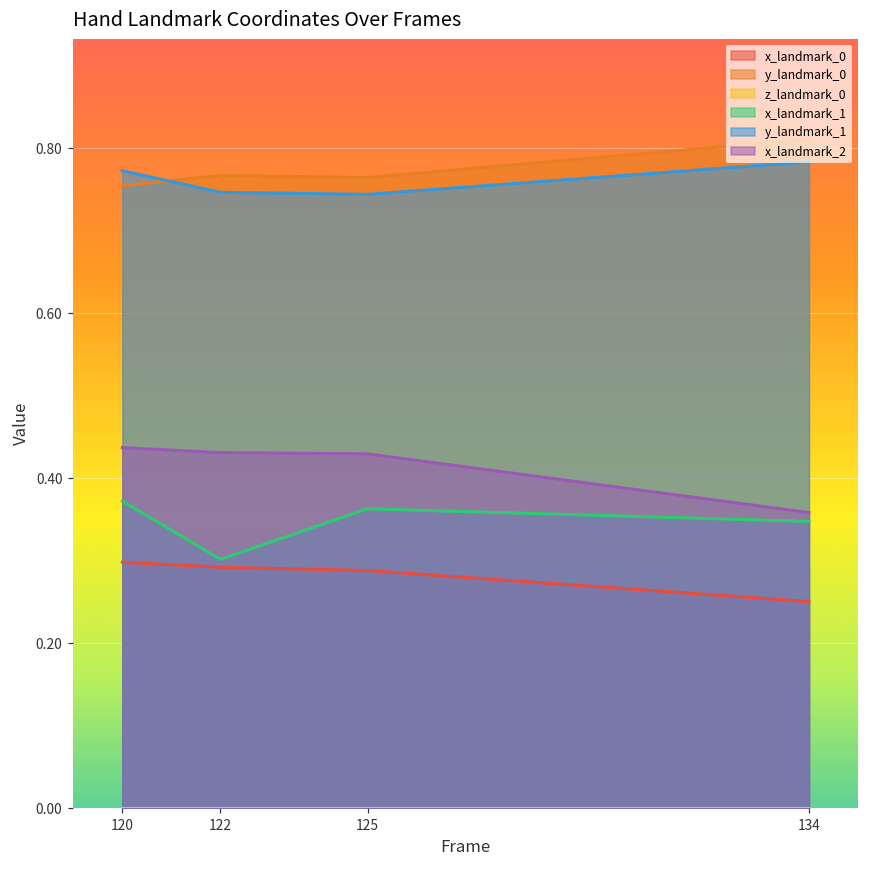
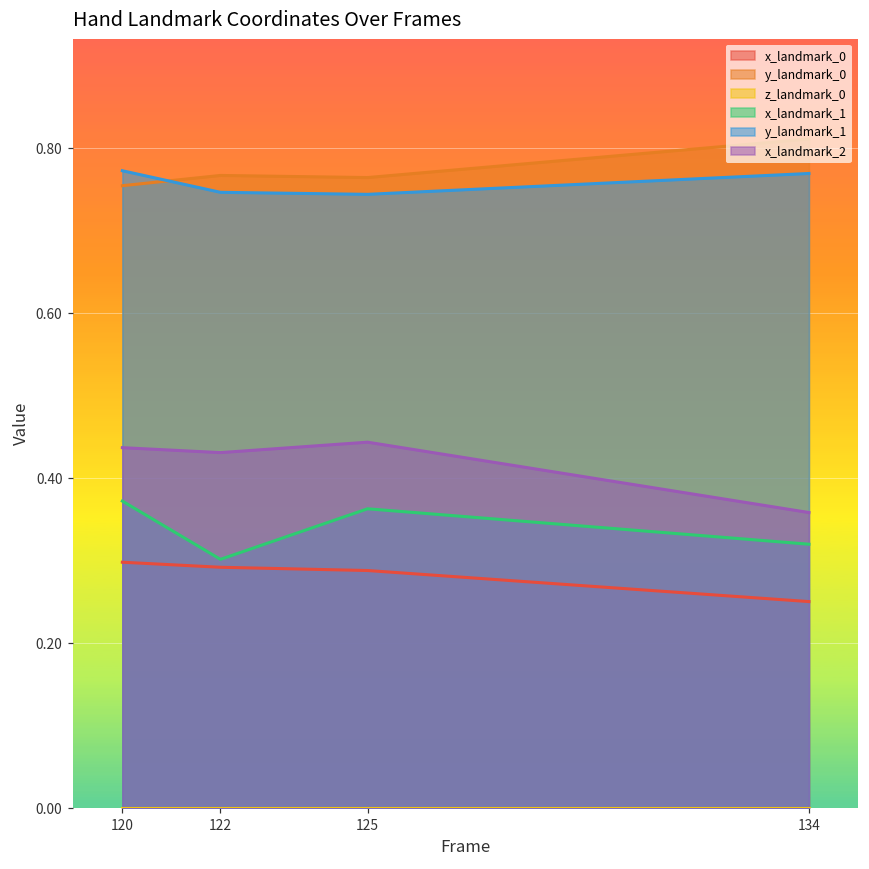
  {
    "z_landmark_0": {
      "120": 0.00,
      "122": 0.00,
      "125": 0.00,
      "134": 0.00
    },
    "x_landmark_1": {
      "120": 0.37,
      "122": 0.30,
      "125": 0.36,
-     "134": 0.35
+     "134": 0.32
    },
    "y_landmark_1": {
      "120": 0.77,
      "122": 0.75,
      "125": 0.74,
-     "134": 0.78
+     "134": 0.77
    },
    "x_landmark_2": {
      "120": 0.44,
      "122": 0.43,
-     "125": 0.43,
+     "125": 0.44,
      "134": 0.36
    }
  }
